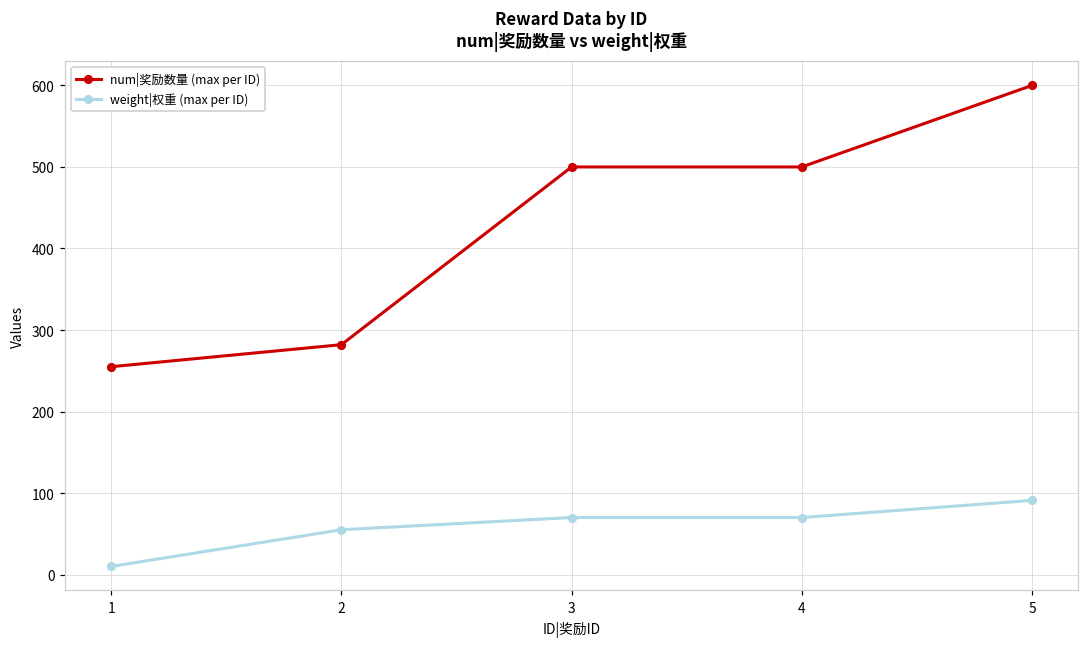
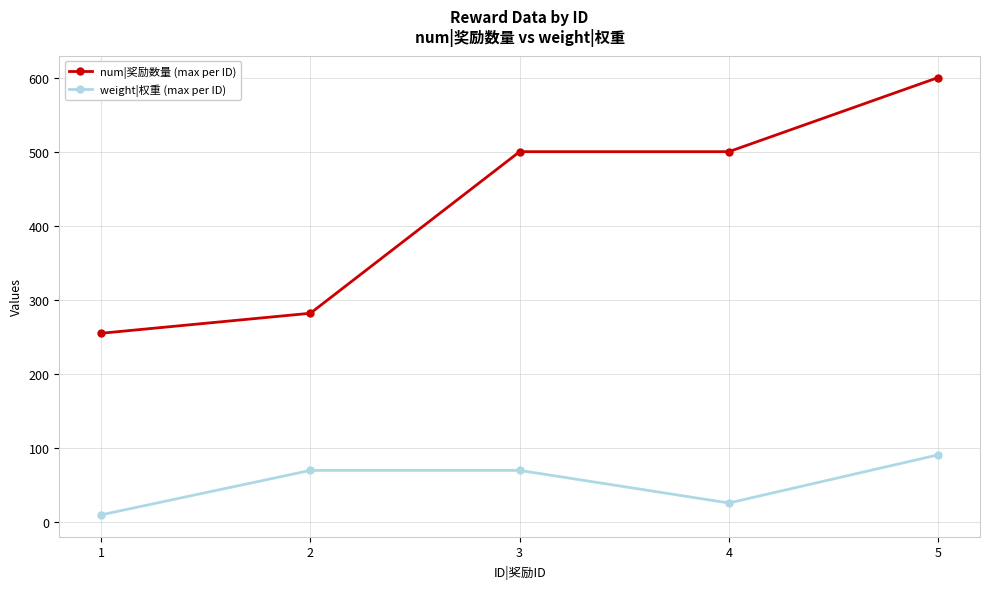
  {
    "num|奖励数量 (max per ID)": {
      "1": 260,
      "2": 280,
      "3": 500,
      "4": 500,
      "5": 600
    },
    "weight|权重 (max per ID)": {
      "1": 10,
-     "2": 60,
+     "2": 70,
      "3": 70,
-     "4": 70,
+     "4": 30,
      "5": 90
    }
  }
